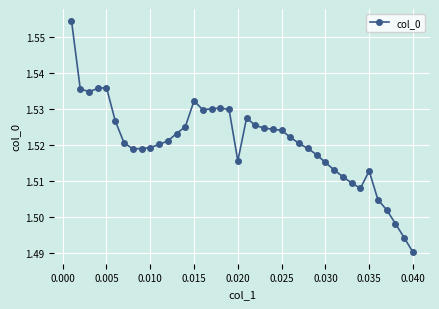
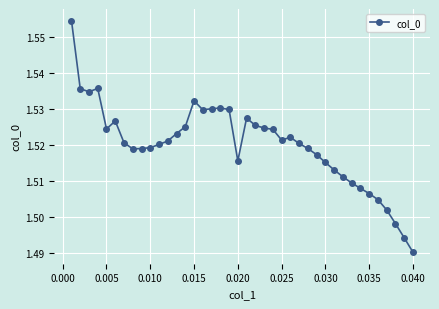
  {
-   "0.005": 1.536,
+   "0.005": 1.525,
    "0.010": 1.519,
    "0.015": 1.532,
    "0.020": 1.516,
-   "0.025": 1.524,
+   "0.025": 1.521,
    "0.030": 1.515,
-   "0.035": 1.513,
+   "0.035": 1.507,
    "0.040": 1.490
  }
